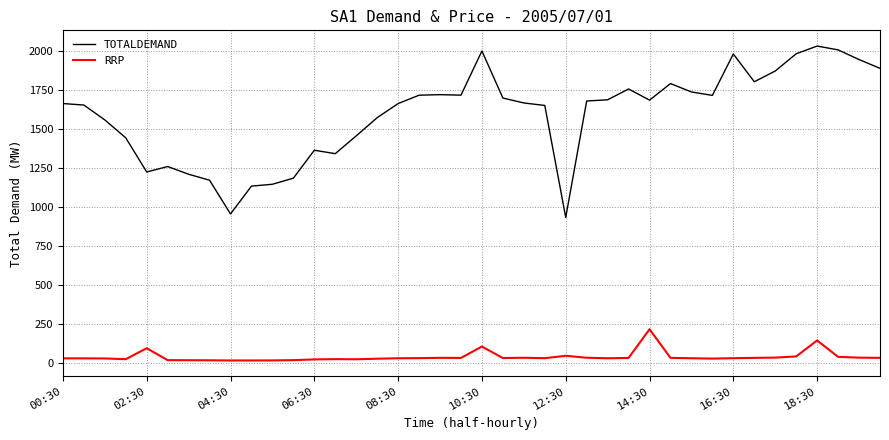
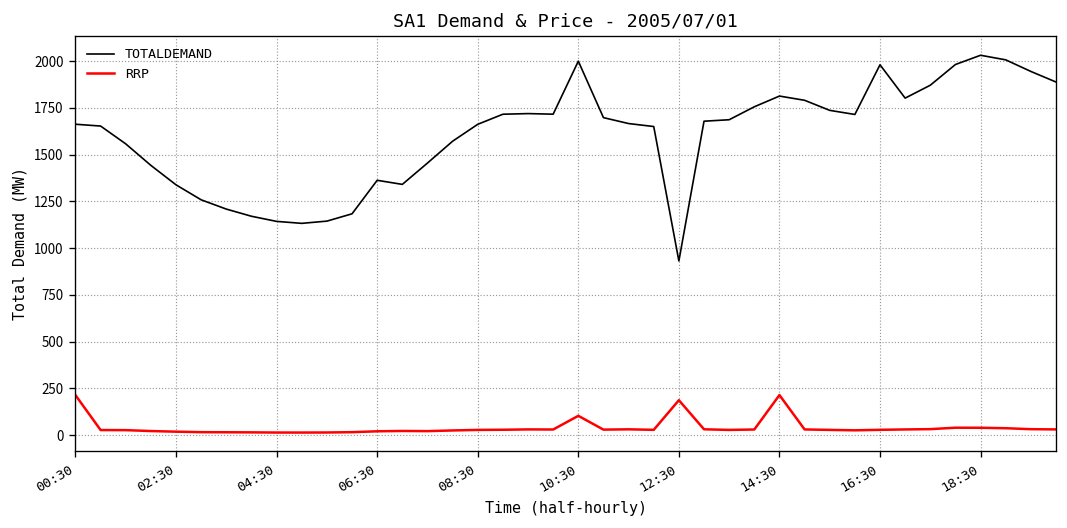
  {
    "TOTALDEMAND": {
      "00:30": 1660,
-     "02:30": 1220,
-     "04:30": 950,
+     "02:30": 1340,
+     "04:30": 1140,
      "06:30": 1360,
      "08:30": 1660,
      "10:30": 2000,
      "12:30": 930,
-     "14:30": 1680,
+     "14:30": 1810,
      "16:30": 1980,
      "18:30": 2030
    },
    "RRP": {
-     "00:30": 30,
-     "02:30": 90,
+     "00:30": 210,
+     "02:30": 20,
      "04:30": 10,
      "06:30": 20,
      "08:30": 30,
      "10:30": 100,
-     "12:30": 40,
+     "12:30": 190,
      "14:30": 210,
      "16:30": 30,
-     "18:30": 140
+     "18:30": 40
    }
  }
